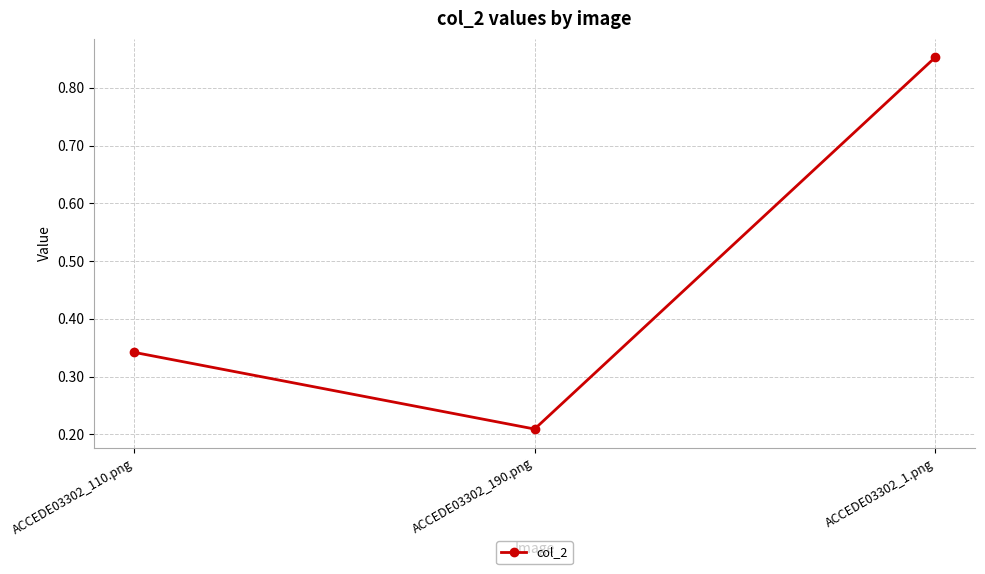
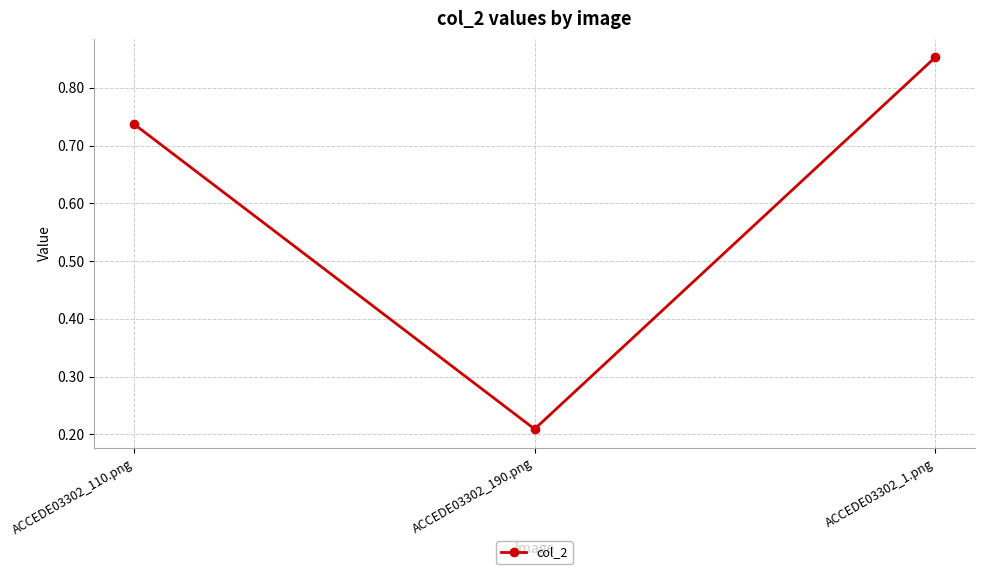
  {
-   "ACCEDE03302_110.png": 0.34,
+   "ACCEDE03302_110.png": 0.74,
    "ACCEDE03302_190.png": 0.21,
    "ACCEDE03302_1.png": 0.85
  }
